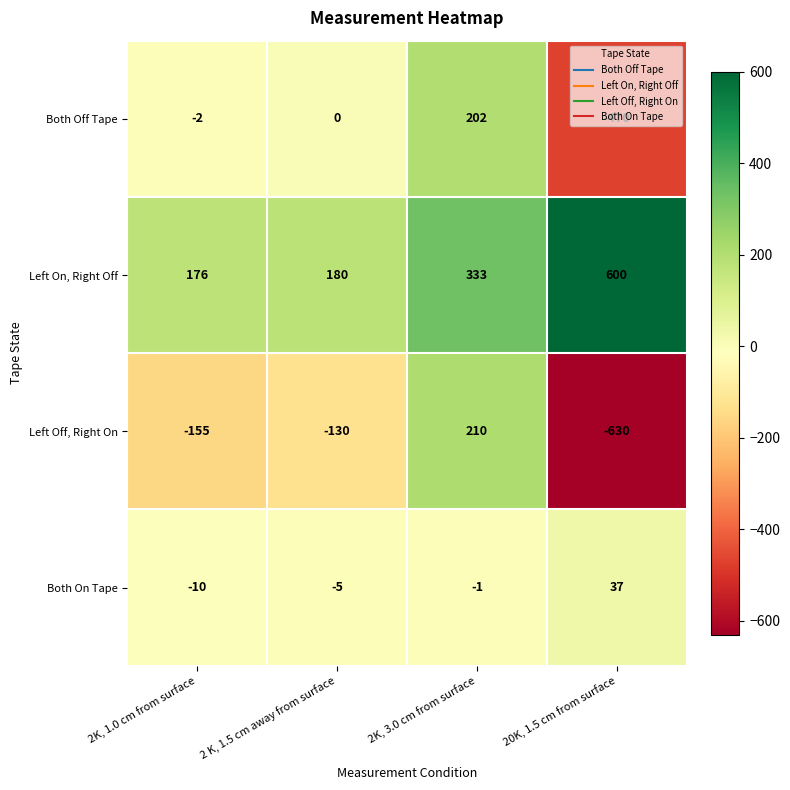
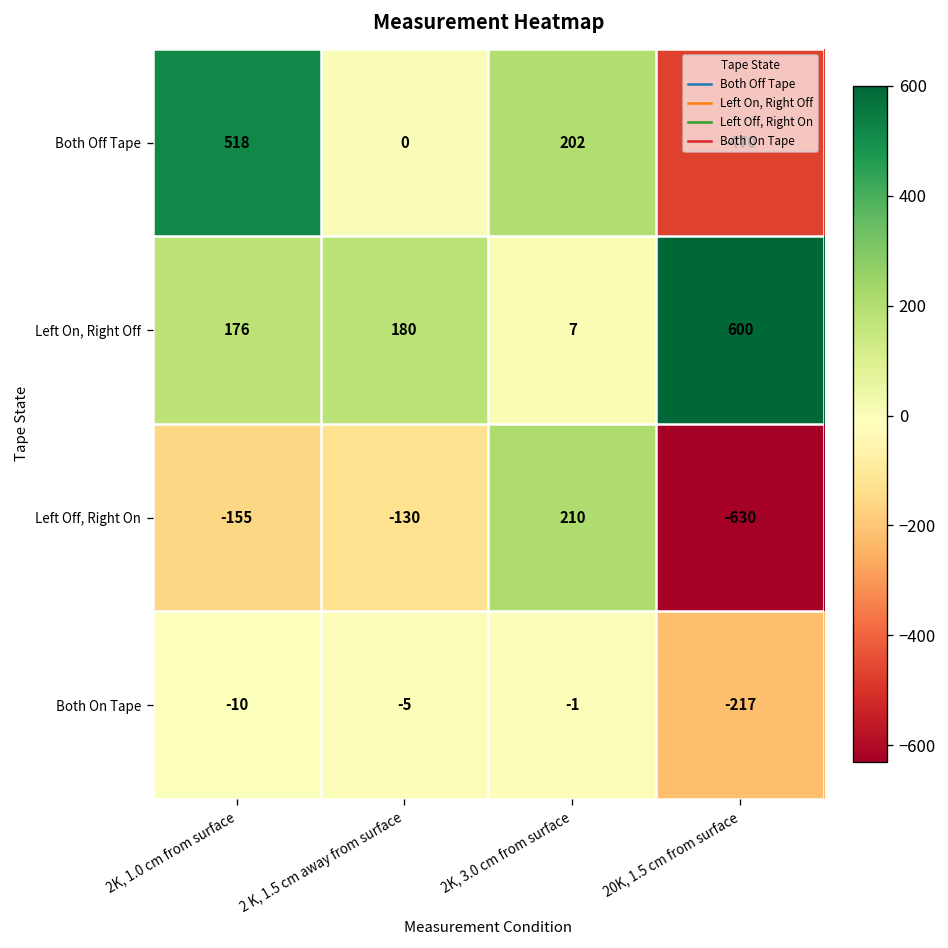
  {
    "Both Off Tape": {
-     "2K, 1.0 cm from surface": -2,
+     "2K, 1.0 cm from surface": 518,
      "2 K, 1.5 cm away from surface": 0,
      "2K, 3.0 cm from surface": 202
    },
    "Left On, Right Off": {
      "2K, 1.0 cm from surface": 176,
      "2 K, 1.5 cm away from surface": 180,
-     "2K, 3.0 cm from surface": 333,
+     "2K, 3.0 cm from surface": 7,
      "20K, 1.5 cm from surface": 600
    },
    "Left Off, Right On": {
      "2K, 1.0 cm from surface": -155,
      "2 K, 1.5 cm away from surface": -130,
      "2K, 3.0 cm from surface": 210,
      "20K, 1.5 cm from surface": -630
    },
    "Both On Tape": {
      "2K, 1.0 cm from surface": -10,
      "2 K, 1.5 cm away from surface": -5,
      "2K, 3.0 cm from surface": -1,
-     "20K, 1.5 cm from surface": 37
+     "20K, 1.5 cm from surface": -217
    }
  }
